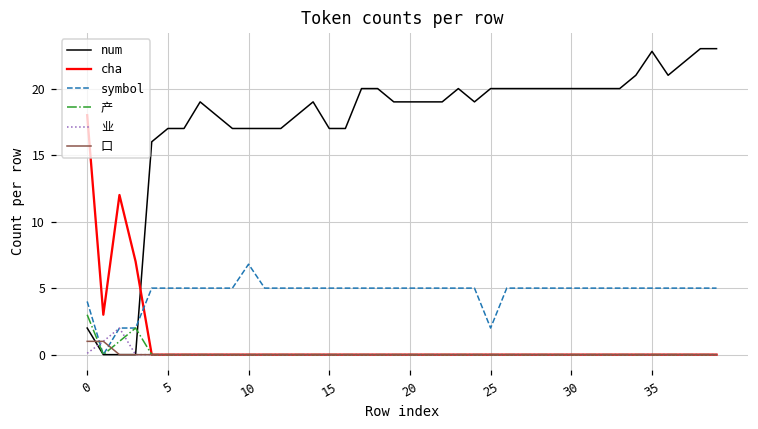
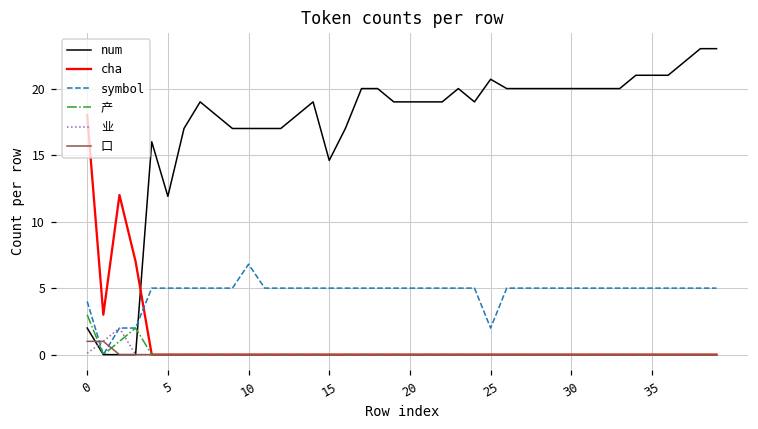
  {
    "num": {
      "0": 2.0,
-     "5": 17.0,
+     "5": 11.9,
      "10": 17.0,
-     "15": 17.0,
+     "15": 14.6,
      "20": 19.0,
-     "25": 20.0,
+     "25": 20.7,
      "30": 20.0,
-     "35": 22.8
+     "35": 21.0
    },
    "symbol": {
      "0": 4.0,
      "5": 5.0,
      "10": 6.8,
      "15": 5.0,
      "20": 5.0,
      "25": 2.0,
      "30": 5.0,
      "35": 5.0
    },
    "产": {
      "0": 3.0
    },
    "业": {
      "0": 0.1
    },
    "口": {
      "0": 1.0
    }
  }
